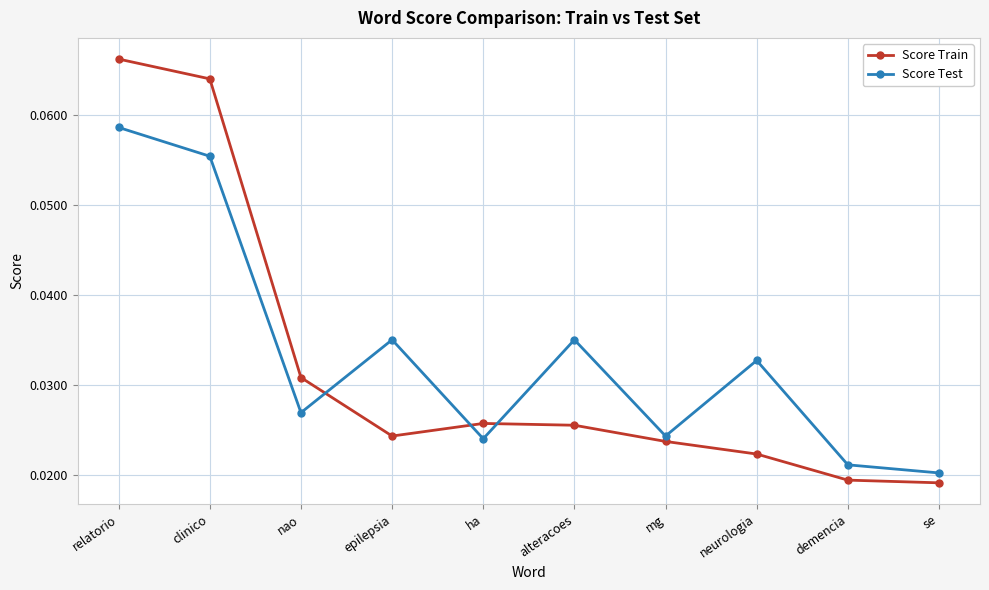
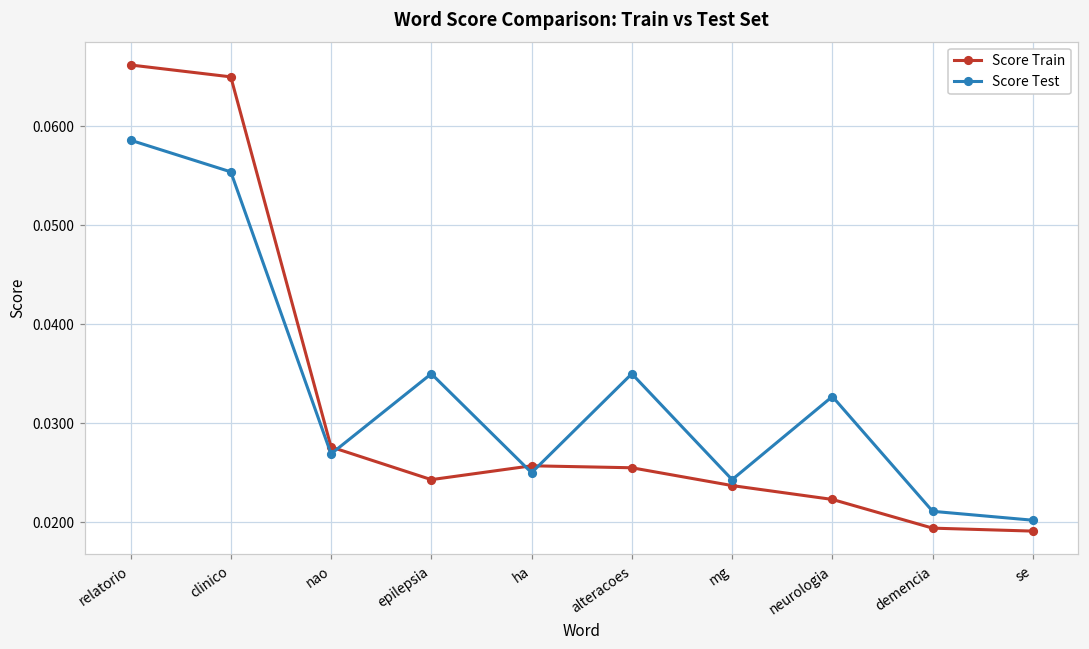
  {
    "Score Train": {
      "relatorio": 0.066,
-     "clinico": 0.064,
-     "nao": 0.031,
+     "clinico": 0.065,
+     "nao": 0.028,
      "epilepsia": 0.024,
      "ha": 0.026,
      "alteracoes": 0.026,
      "mg": 0.024,
      "neurologia": 0.022,
      "demencia": 0.019,
      "se": 0.019
    },
    "Score Test": {
      "relatorio": 0.059,
      "clinico": 0.055,
      "nao": 0.027,
      "epilepsia": 0.035,
-     "ha": 0.024,
+     "ha": 0.025,
      "alteracoes": 0.035,
      "mg": 0.024,
      "neurologia": 0.033,
      "demencia": 0.021,
      "se": 0.020
    }
  }
